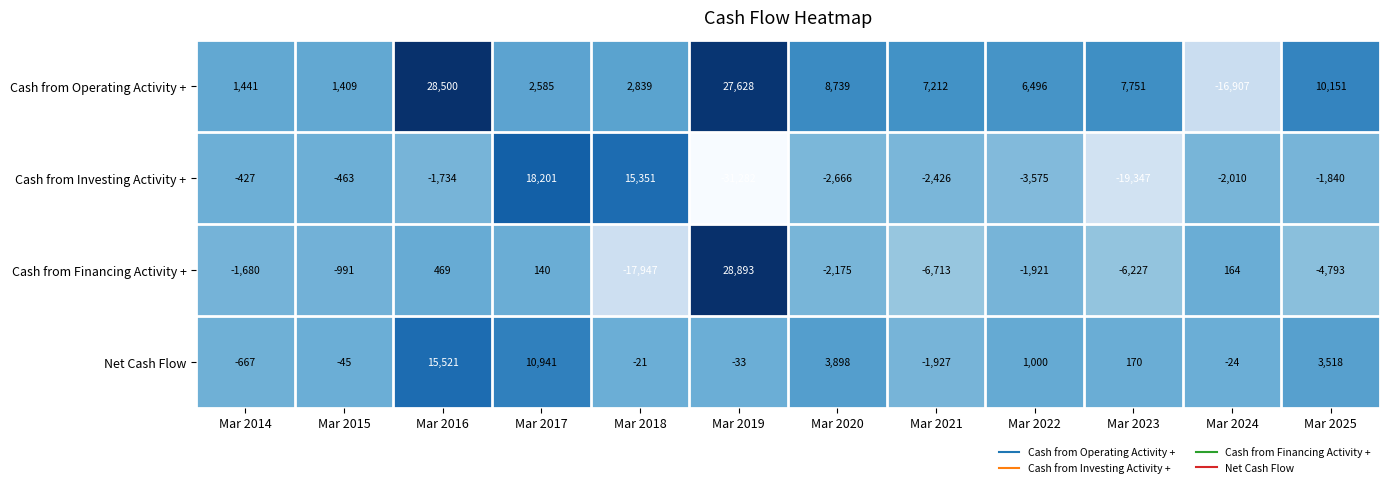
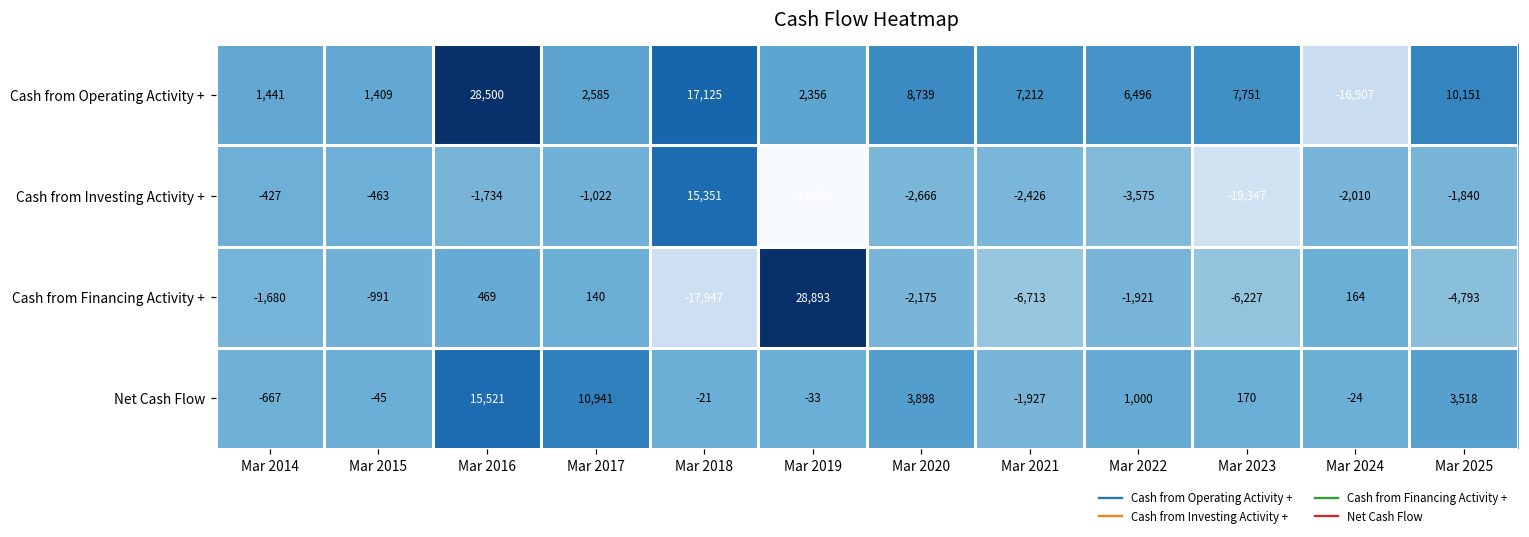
  {
    "Cash from Operating Activity +": {
      "Mar 2014": "1,441",
      "Mar 2015": "1,409",
      "Mar 2016": "28,500",
      "Mar 2017": "2,585",
-     "Mar 2018": "2,839",
-     "Mar 2019": "27,628",
+     "Mar 2018": "17,125",
+     "Mar 2019": "2,356",
      "Mar 2020": "8,739",
      "Mar 2021": "7,212",
      "Mar 2022": "6,496",
      "Mar 2023": "7,751",
      "Mar 2024": "-16,907",
      "Mar 2025": "10,151"
    },
    "Cash from Investing Activity +": {
      "Mar 2014": "-427",
      "Mar 2015": "-463",
      "Mar 2016": "-1,734",
-     "Mar 2017": "18,201",
+     "Mar 2017": "-1,022",
      "Mar 2018": "15,351",
      "Mar 2020": "-2,666",
      "Mar 2021": "-2,426",
      "Mar 2022": "-3,575",
      "Mar 2024": "-2,010",
      "Mar 2025": "-1,840"
    },
    "Cash from Financing Activity +": {
      "Mar 2014": "-1,680",
      "Mar 2015": "-991",
      "Mar 2016": "469",
      "Mar 2017": "140",
      "Mar 2018": "-17,947",
      "Mar 2019": "28,893",
      "Mar 2020": "-2,175",
      "Mar 2021": "-6,713",
      "Mar 2022": "-1,921",
      "Mar 2023": "-6,227",
      "Mar 2024": "164",
      "Mar 2025": "-4,793"
    },
    "Net Cash Flow": {
      "Mar 2014": "-667",
      "Mar 2015": "-45",
      "Mar 2016": "15,521",
      "Mar 2017": "10,941",
      "Mar 2018": "-21",
      "Mar 2019": "-33",
      "Mar 2020": "3,898",
      "Mar 2021": "-1,927",
      "Mar 2022": "1,000",
      "Mar 2023": "170",
      "Mar 2024": "-24",
      "Mar 2025": "3,518"
    }
  }
